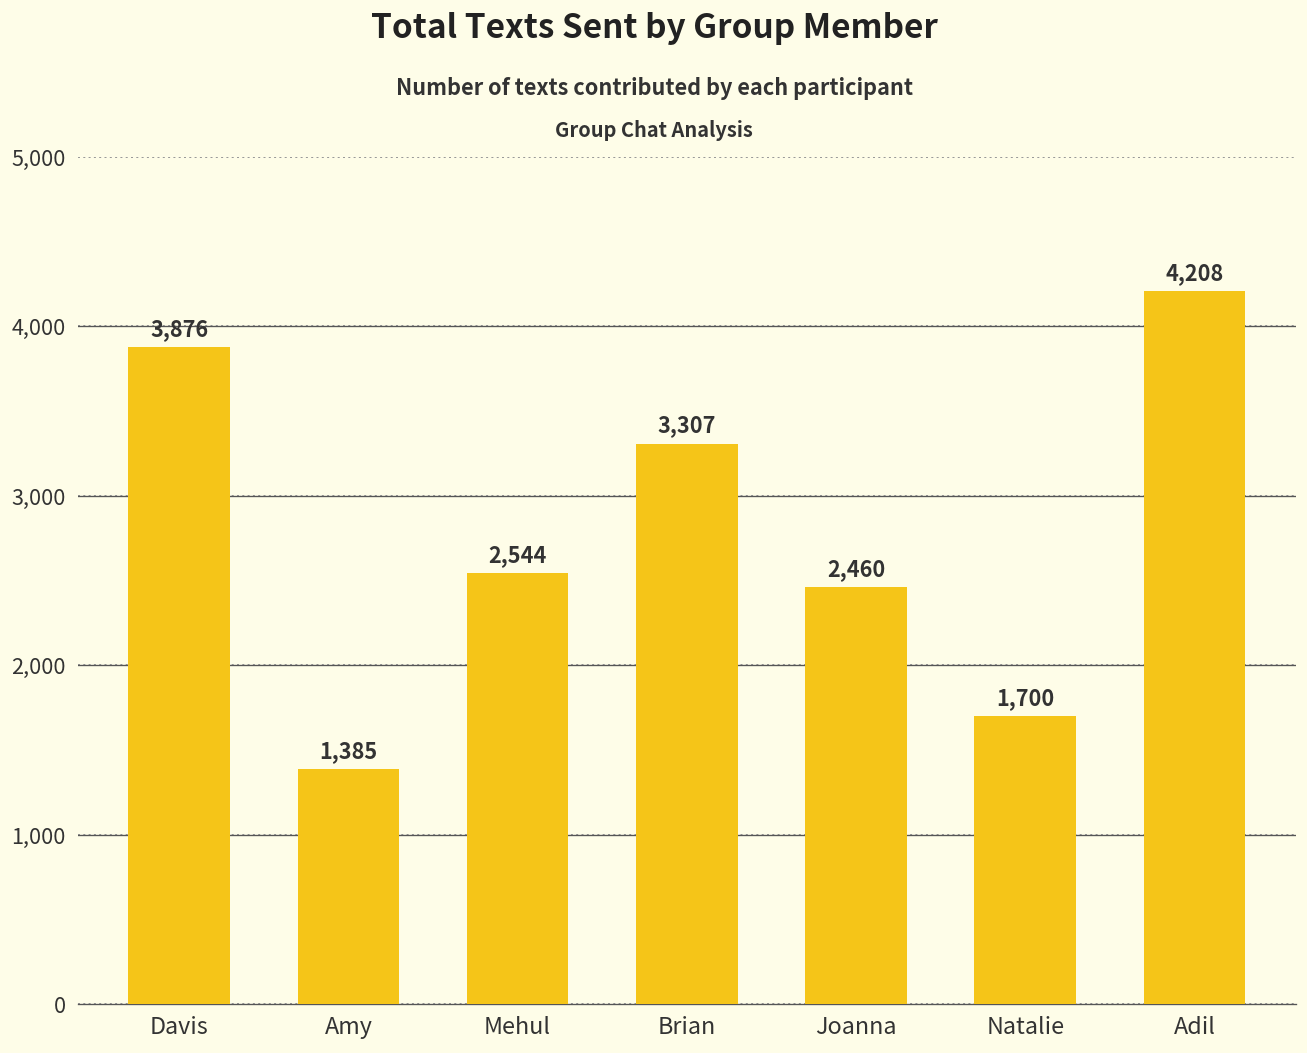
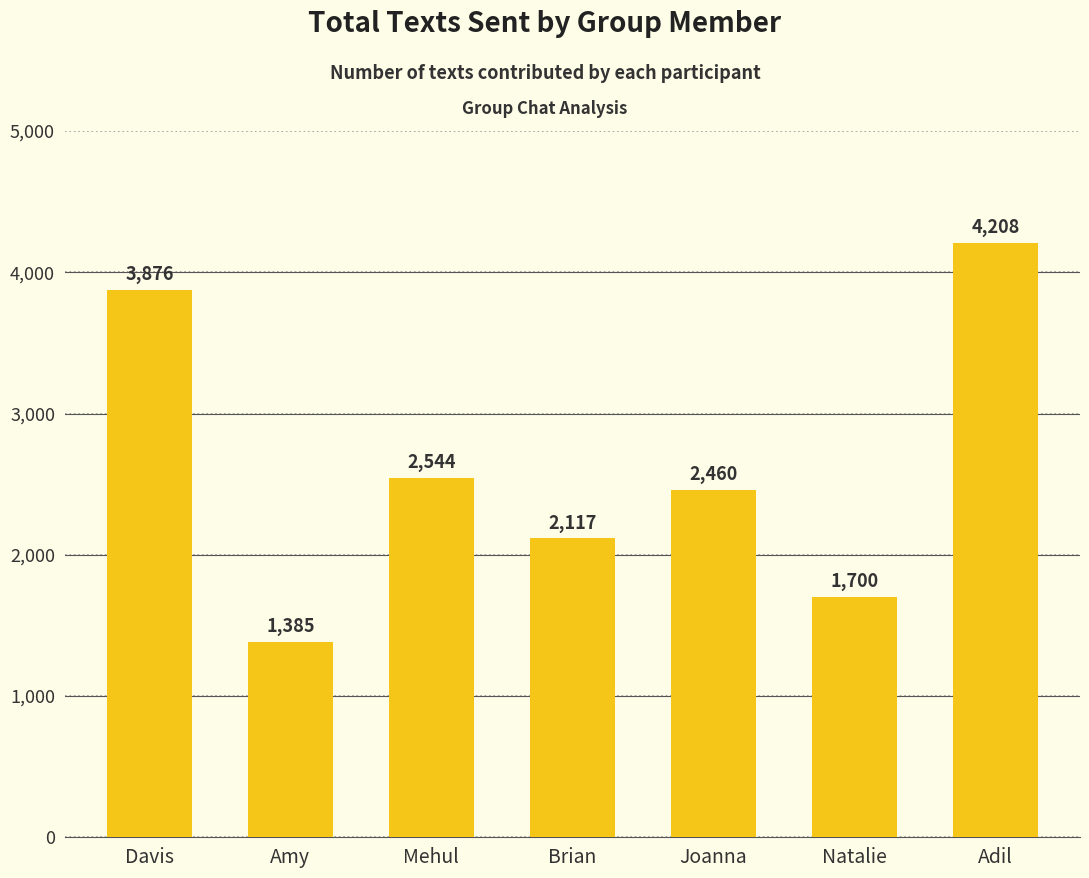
  {
    "Davis": "3,876",
    "Amy": "1,385",
    "Mehul": "2,544",
-   "Brian": "3,307",
+   "Brian": "2,117",
    "Joanna": "2,460",
    "Natalie": "1,700",
    "Adil": "4,208"
  }
